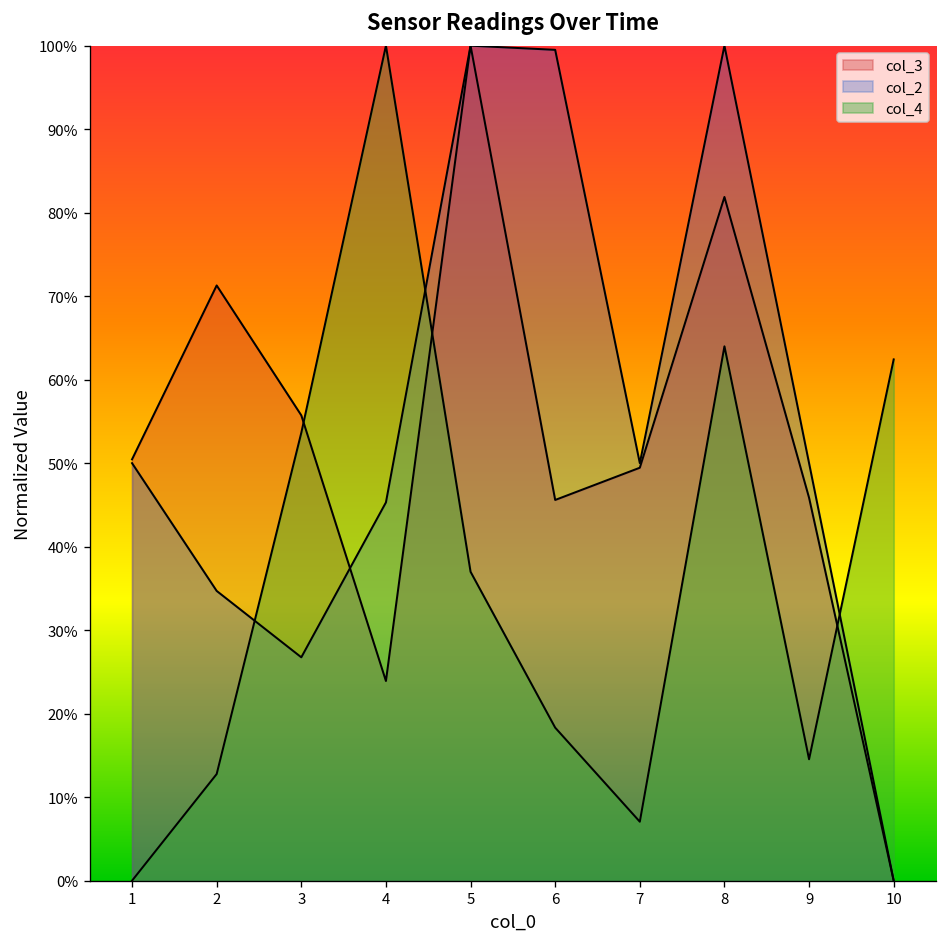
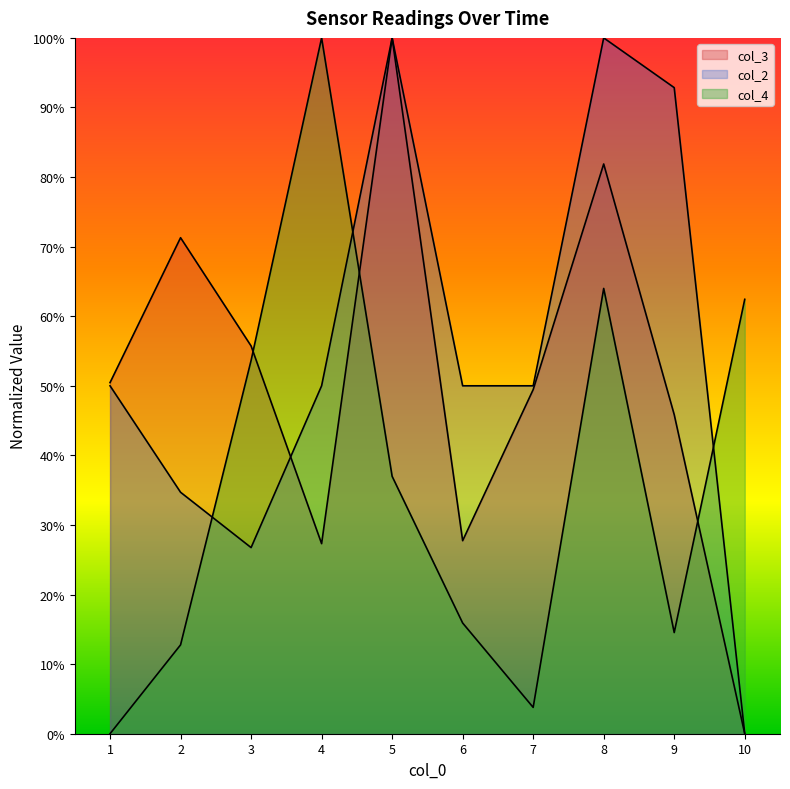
  {
    "col_3": {
      "1": "50%",
      "2": "71%",
      "3": "56%",
-     "4": "24%",
-     "6": "46%",
+     "4": "27%",
+     "6": "28%",
      "7": "49%",
      "8": "82%",
      "9": "46%"
    },
    "col_2": {
      "1": "50%",
      "2": "35%",
      "3": "27%",
-     "4": "45%",
-     "6": "100%",
+     "4": "50%",
+     "6": "50%",
      "7": "50%",
      "8": "100%",
-     "9": "50%"
+     "9": "93%"
    },
    "col_4": {
      "1": "0%",
      "2": "13%",
      "3": "54%",
      "4": "100%",
      "5": "37%",
-     "6": "18%",
-     "7": "7%",
+     "6": "16%",
+     "7": "4%",
      "8": "64%",
      "9": "15%",
      "10": "62%"
    }
  }
